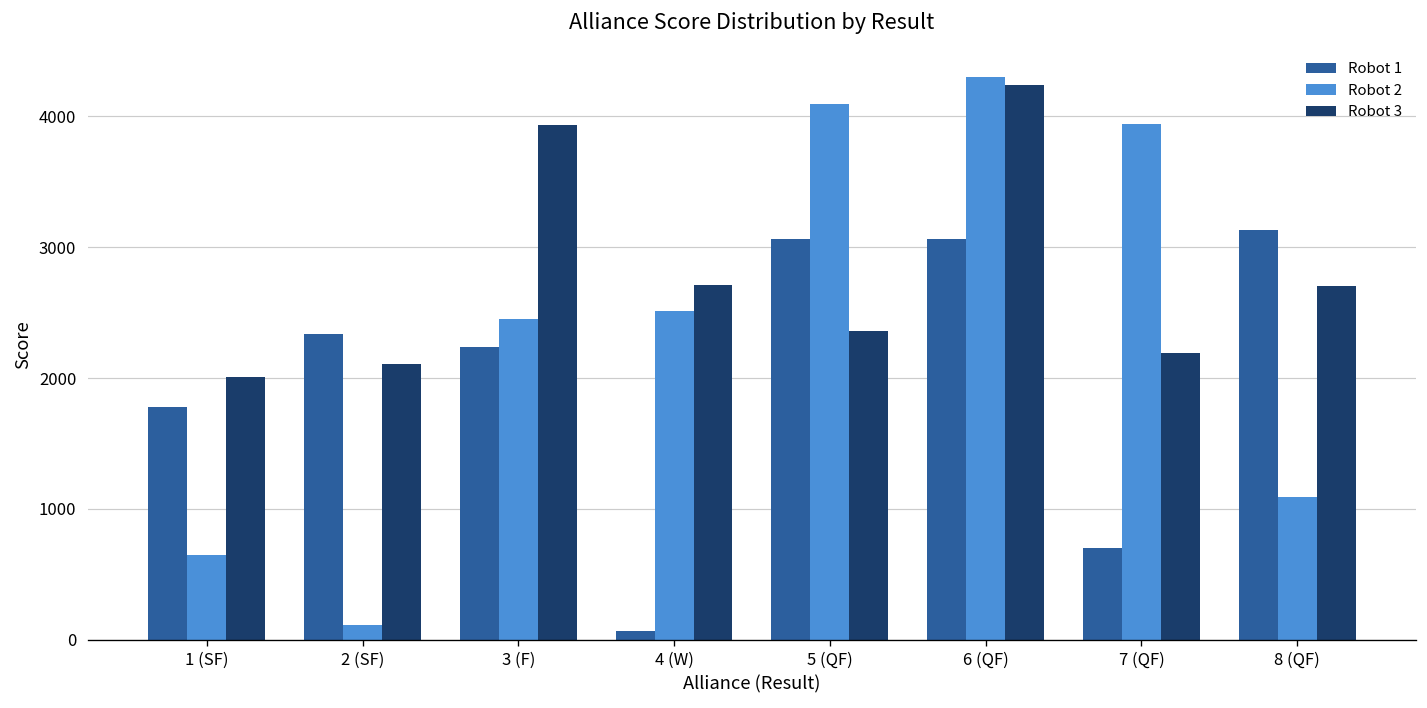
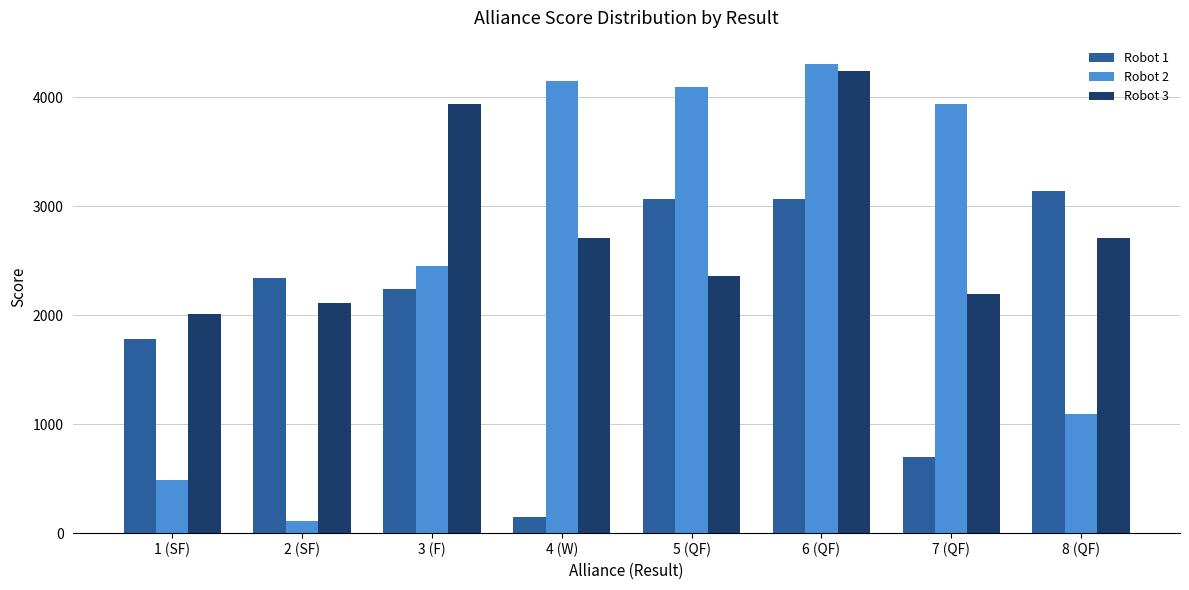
  {
    "Robot 1": {
      "1 (SF)": 1780,
      "2 (SF)": 2340,
      "3 (F)": 2240,
-     "4 (W)": 70,
+     "4 (W)": 150,
      "5 (QF)": 3060,
      "6 (QF)": 3070,
      "7 (QF)": 700,
      "8 (QF)": 3140
    },
    "Robot 2": {
-     "1 (SF)": 650,
+     "1 (SF)": 490,
      "2 (SF)": 110,
      "3 (F)": 2450,
-     "4 (W)": 2510,
+     "4 (W)": 4150,
      "5 (QF)": 4100,
      "6 (QF)": 4300,
      "7 (QF)": 3940,
      "8 (QF)": 1090
    },
    "Robot 3": {
      "1 (SF)": 2010,
      "2 (SF)": 2110,
      "3 (F)": 3940,
      "4 (W)": 2710,
      "5 (QF)": 2360,
      "6 (QF)": 4240,
      "7 (QF)": 2190,
      "8 (QF)": 2700
    }
  }
